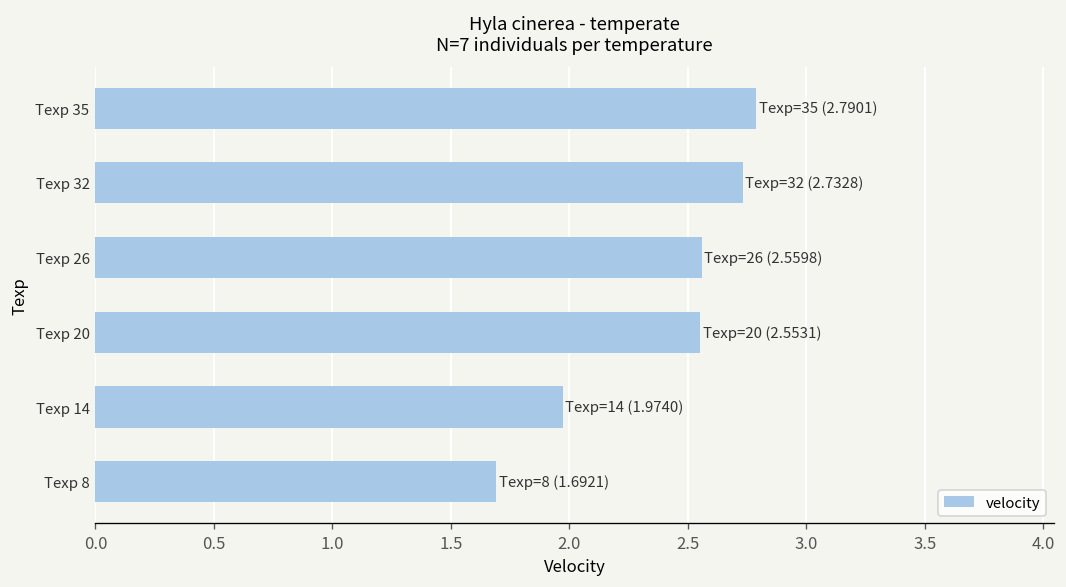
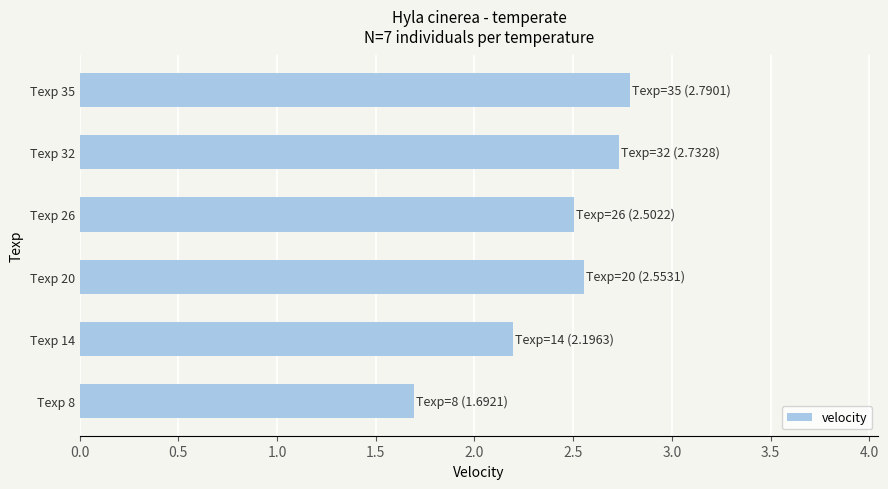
  {
    "Texp 35": "(2.7901)",
    "Texp 32": "(2.7328)",
-   "Texp 26": "(2.5598)",
+   "Texp 26": "(2.5022)",
    "Texp 20": "(2.5531)",
-   "Texp 14": "(1.9740)",
+   "Texp 14": "(2.1963)",
    "Texp 8": "(1.6921)"
  }
